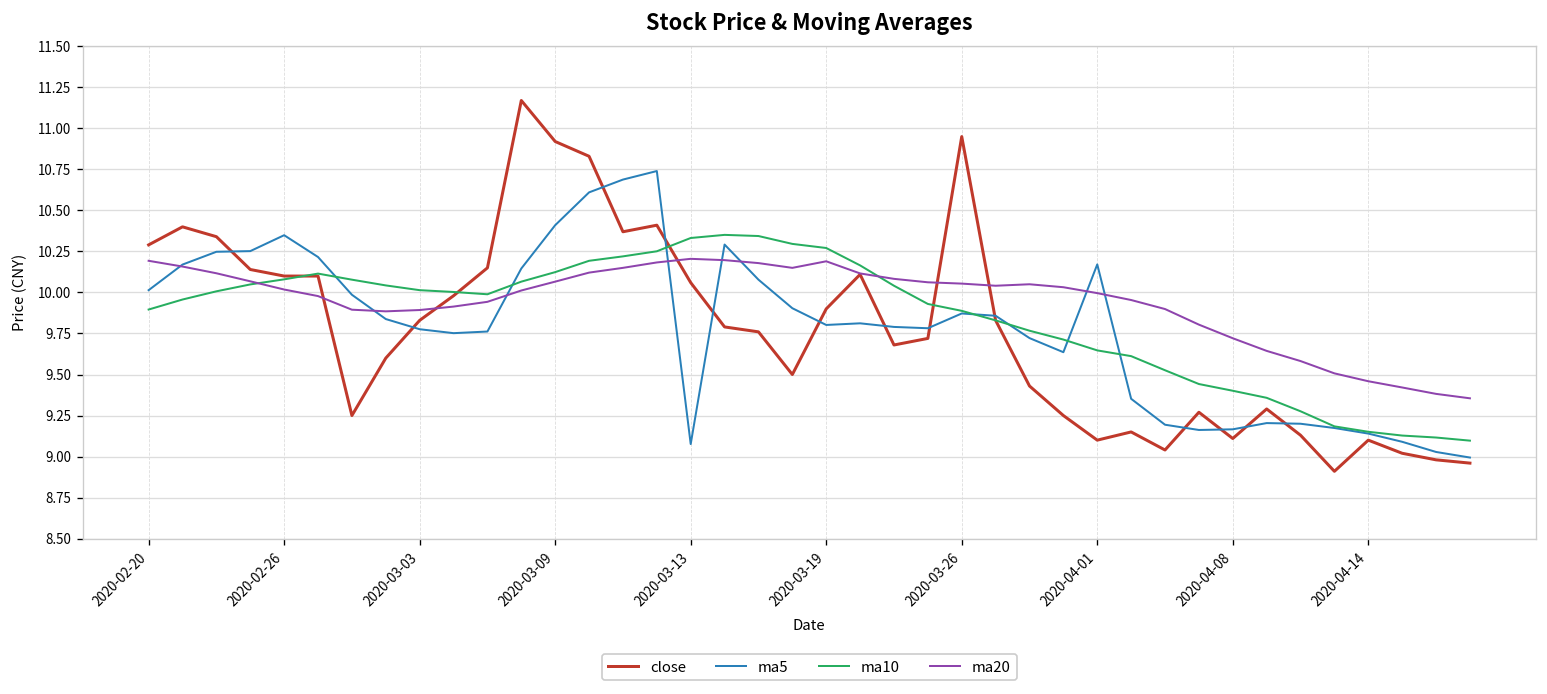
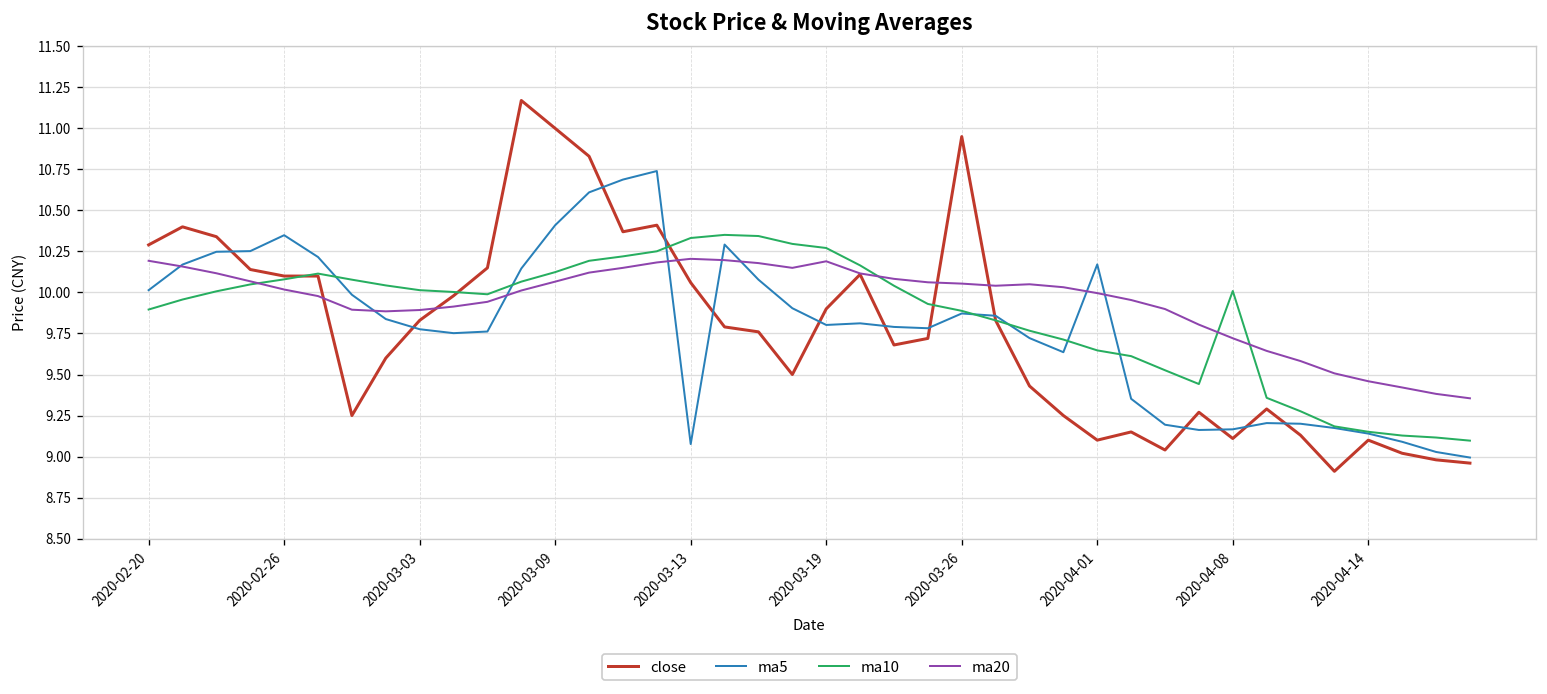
  {
    "close": {
      "2020-02-20": 10.29,
      "2020-02-26": 10.10,
      "2020-03-03": 9.83,
-     "2020-03-09": 10.92,
+     "2020-03-09": 11.00,
      "2020-03-13": 10.06,
      "2020-03-19": 9.90,
      "2020-03-26": 10.95,
      "2020-04-01": 9.10,
      "2020-04-08": 9.11,
      "2020-04-14": 9.10
    },
    "ma5": {
      "2020-02-20": 10.01,
      "2020-02-26": 10.35,
      "2020-03-03": 9.78,
      "2020-03-09": 10.41,
      "2020-03-13": 9.08,
      "2020-03-19": 9.80,
      "2020-04-01": 10.17,
      "2020-04-08": 9.17
    },
    "ma10": {
      "2020-02-20": 9.90,
      "2020-02-26": 10.08,
      "2020-03-03": 10.01,
      "2020-03-09": 10.12,
      "2020-03-13": 10.33,
      "2020-03-19": 10.27,
      "2020-04-01": 9.65,
-     "2020-04-08": 9.40
+     "2020-04-08": 10.01
    },
    "ma20": {
      "2020-02-20": 10.19,
      "2020-02-26": 10.02,
      "2020-03-03": 9.89,
      "2020-03-09": 10.07,
      "2020-03-13": 10.21,
      "2020-03-19": 10.19,
      "2020-03-26": 10.05,
      "2020-04-01": 10.00,
      "2020-04-08": 9.72,
      "2020-04-14": 9.46
    }
  }
